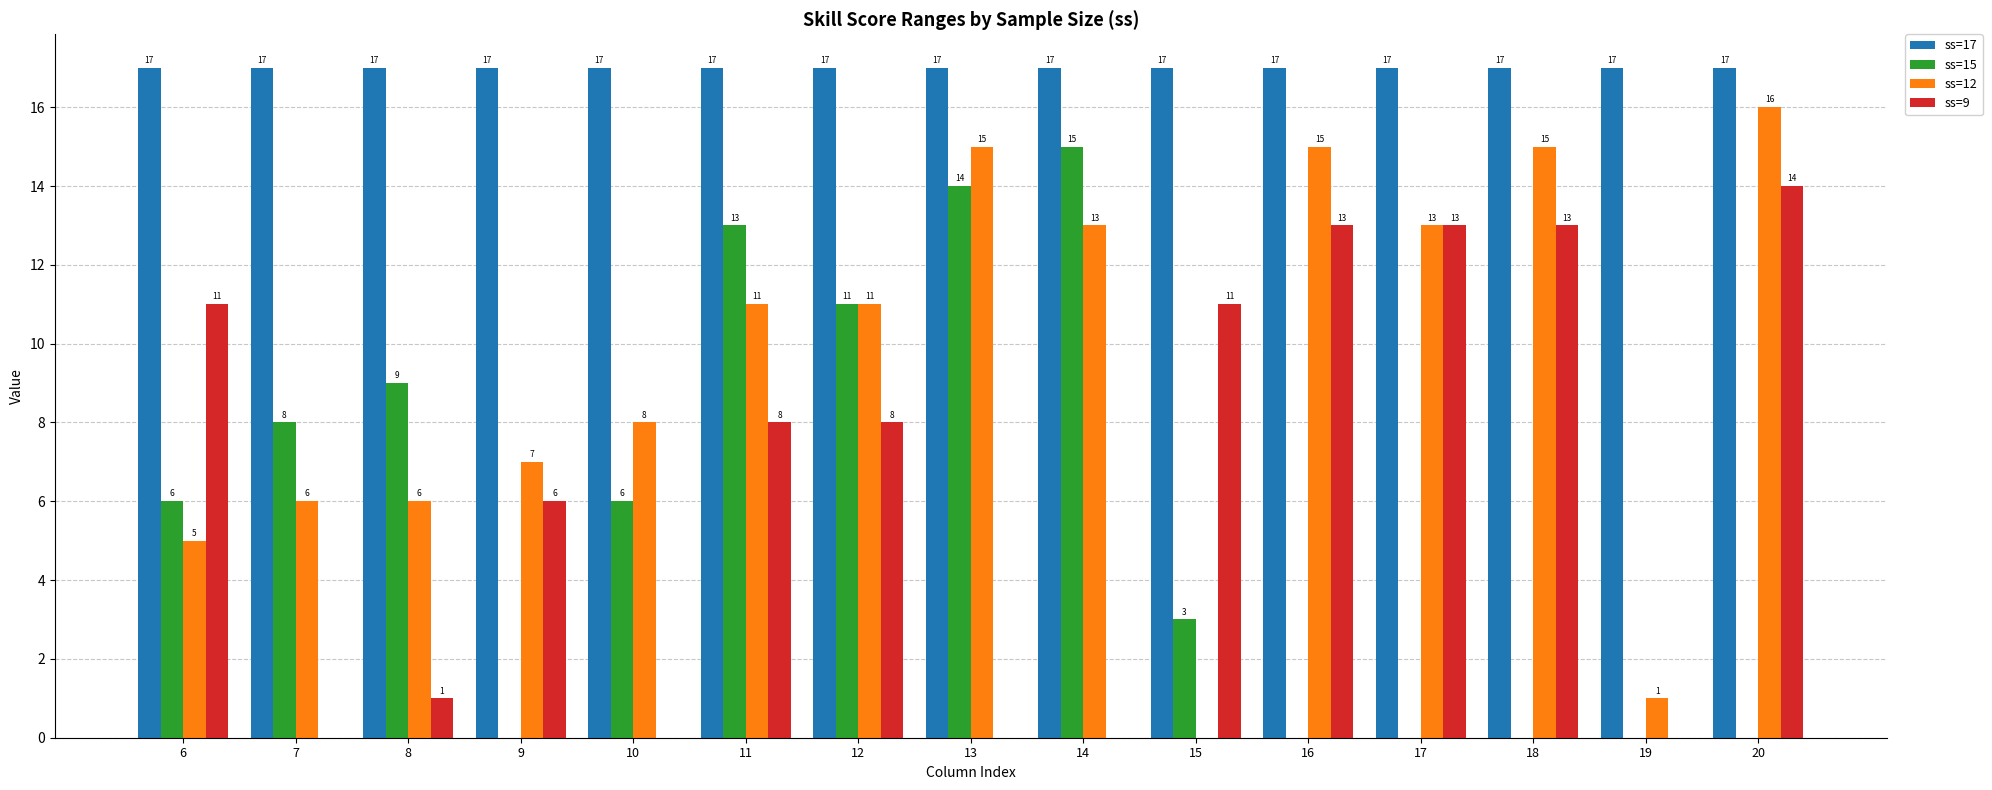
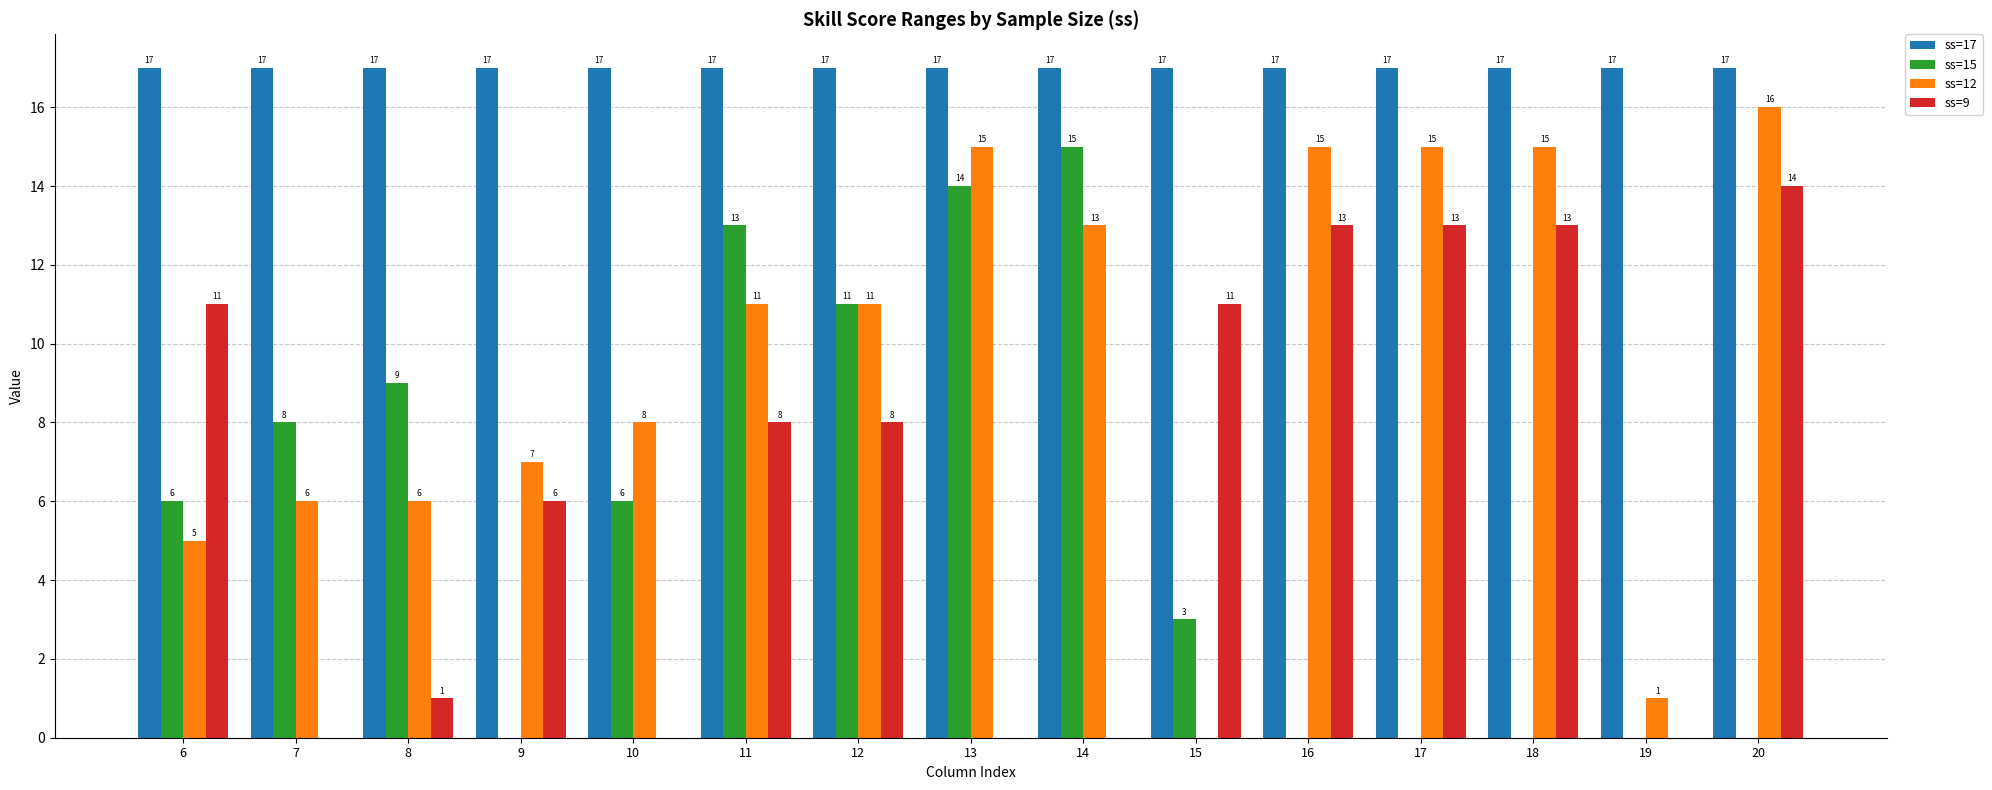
  {
    "ss=17": {
      "6": 17,
      "7": 17,
      "8": 17,
      "9": 17,
      "10": 17,
      "11": 17,
      "12": 17,
      "13": 17,
      "14": 17,
      "15": 17,
      "16": 17,
      "17": 17,
      "18": 17,
      "19": 17,
      "20": 17
    },
    "ss=15": {
      "6": 6,
      "7": 8,
      "8": 9,
      "10": 6,
      "11": 13,
      "12": 11,
      "13": 14,
      "14": 15,
      "15": 3
    },
    "ss=12": {
      "6": 5,
      "7": 6,
      "8": 6,
      "9": 7,
      "10": 8,
      "11": 11,
      "12": 11,
      "13": 15,
      "14": 13,
      "16": 15,
-     "17": 13,
+     "17": 15,
      "18": 15,
      "19": 1,
      "20": 16
    },
    "ss=9": {
      "6": 11,
      "8": 1,
      "9": 6,
      "11": 8,
      "12": 8,
      "15": 11,
      "16": 13,
      "17": 13,
      "18": 13,
      "20": 14
    }
  }
